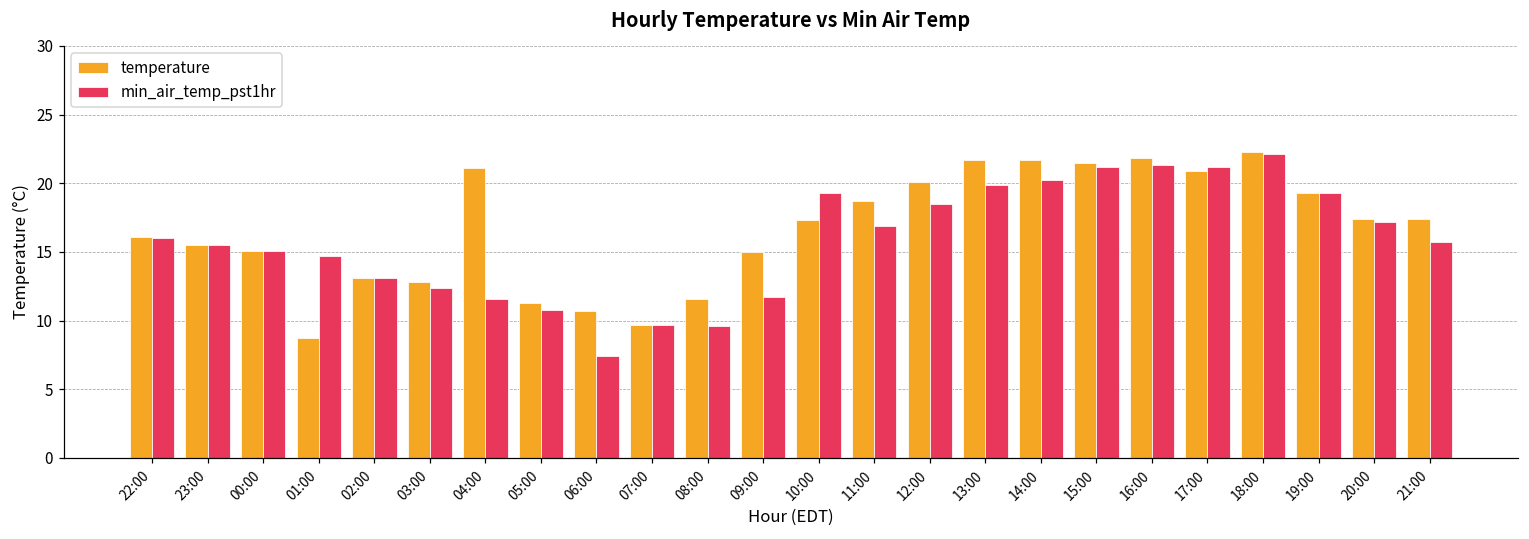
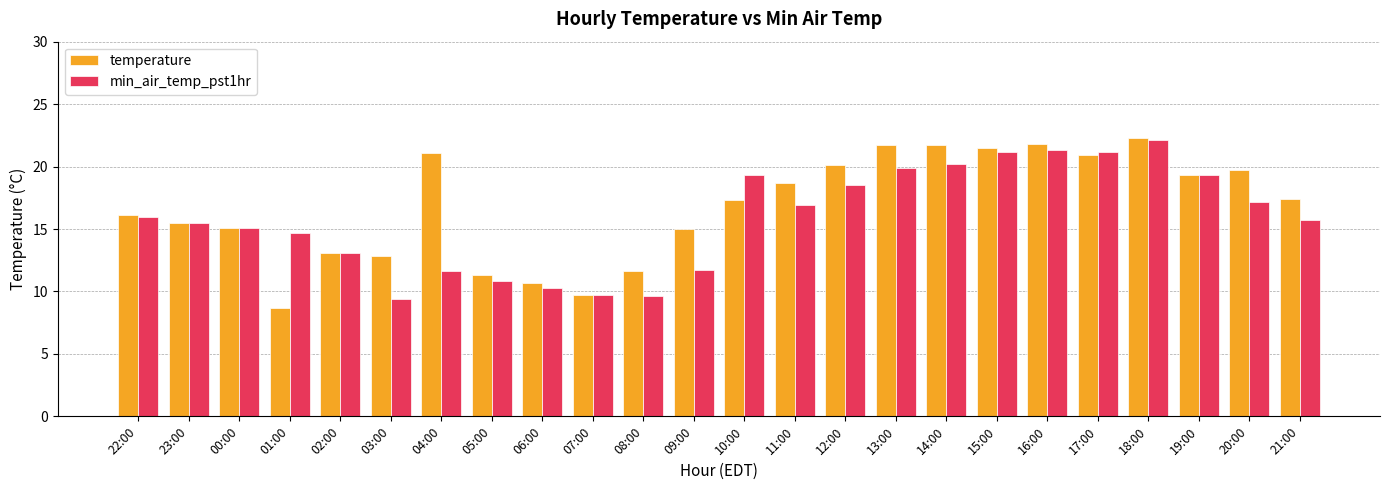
  {
    "temperature": {
      "22:00": 16.1,
      "23:00": 15.5,
      "00:00": 15.1,
      "01:00": 8.7,
      "02:00": 13.1,
      "03:00": 12.8,
      "04:00": 21.1,
      "05:00": 11.3,
      "06:00": 10.7,
      "07:00": 9.7,
      "08:00": 11.6,
      "09:00": 15.0,
      "10:00": 17.3,
      "11:00": 18.7,
      "12:00": 20.1,
      "13:00": 21.7,
      "14:00": 21.7,
      "15:00": 21.5,
      "16:00": 21.8,
      "17:00": 20.9,
      "18:00": 22.3,
      "19:00": 19.3,
-     "20:00": 17.4,
+     "20:00": 19.7,
      "21:00": 17.4
    },
    "min_air_temp_pst1hr": {
      "22:00": 16.0,
      "23:00": 15.5,
      "00:00": 15.1,
      "01:00": 14.7,
      "02:00": 13.1,
-     "03:00": 12.4,
+     "03:00": 9.4,
      "04:00": 11.6,
      "05:00": 10.8,
-     "06:00": 7.4,
+     "06:00": 10.3,
      "07:00": 9.7,
      "08:00": 9.6,
      "09:00": 11.7,
      "10:00": 19.3,
      "11:00": 16.9,
      "12:00": 18.5,
      "13:00": 19.9,
      "14:00": 20.2,
      "15:00": 21.2,
      "16:00": 21.3,
      "17:00": 21.2,
      "18:00": 22.1,
      "19:00": 19.3,
      "20:00": 17.2,
      "21:00": 15.7
    }
  }
